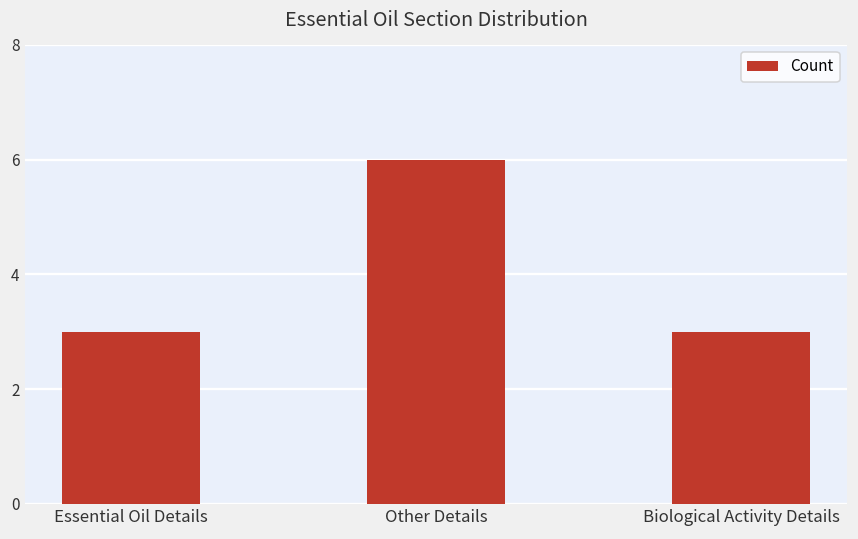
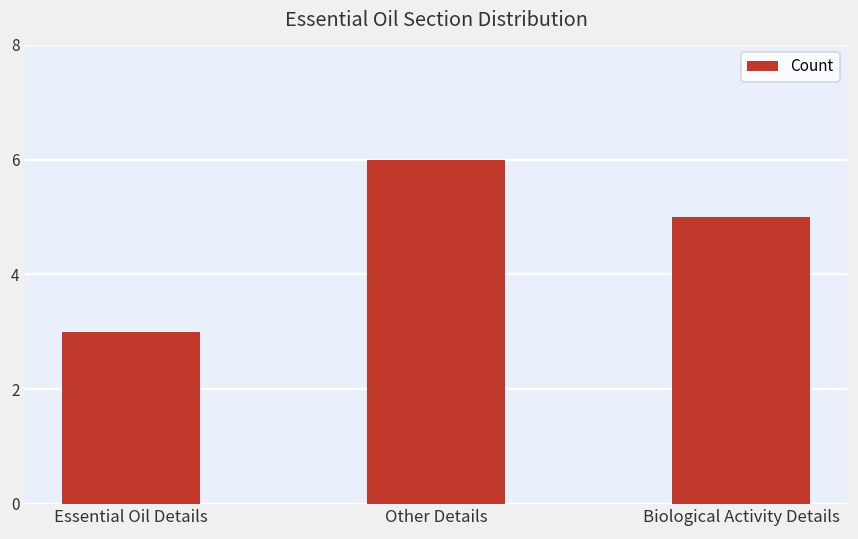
  {
    "Essential Oil Details": 3,
    "Other Details": 6,
-   "Biological Activity Details": 3
+   "Biological Activity Details": 5
  }
